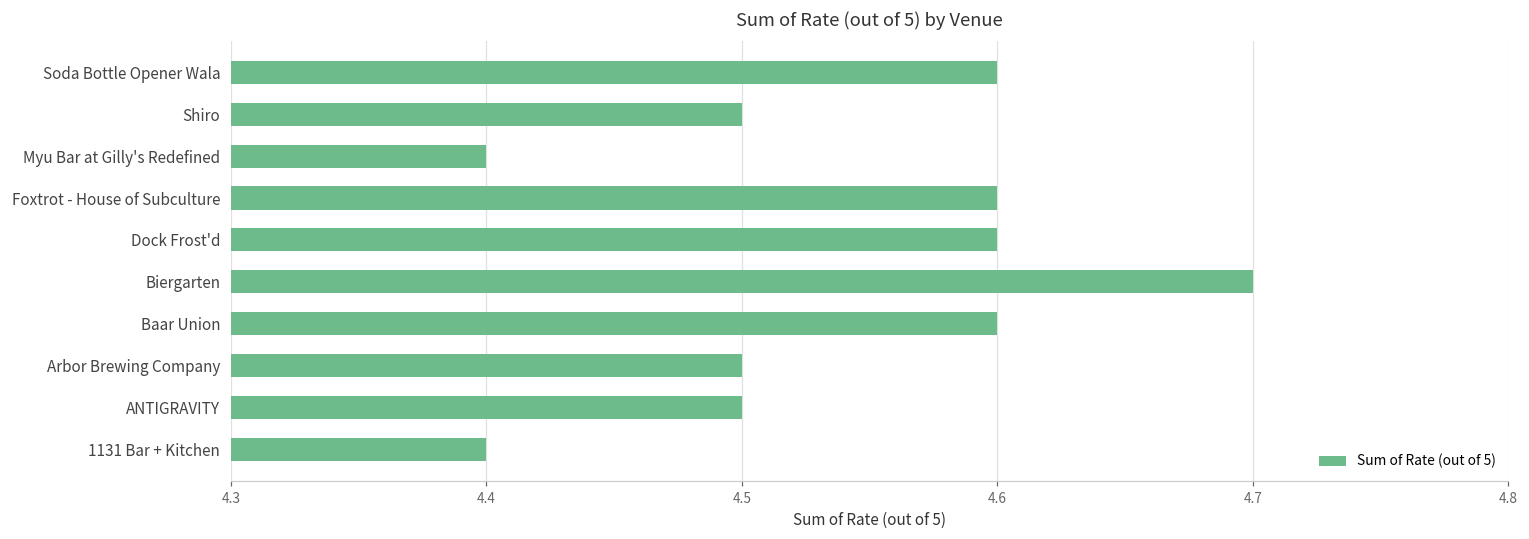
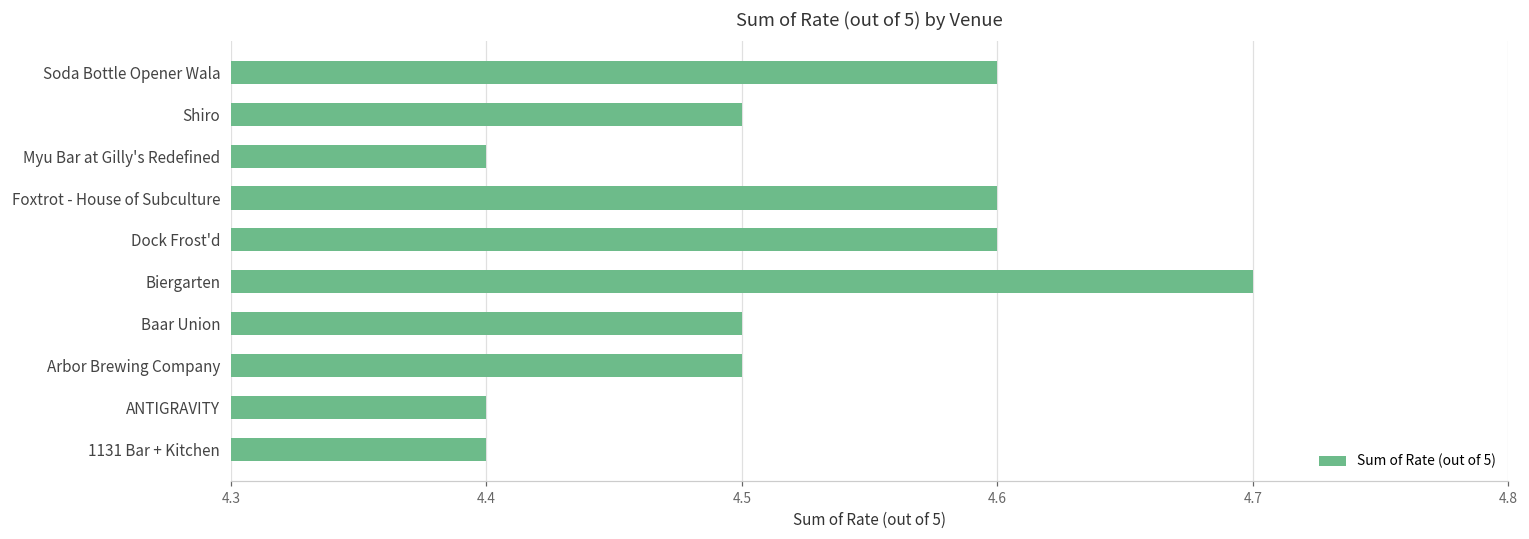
  {
    "Soda Bottle Opener Wala": 4.6,
    "Shiro": 4.5,
    "Myu Bar at Gilly's Redefined": 4.4,
    "Foxtrot - House of Subculture": 4.6,
    "Dock Frost'd": 4.6,
    "Biergarten": 4.7,
-   "Baar Union": 4.6,
+   "Baar Union": 4.5,
    "Arbor Brewing Company": 4.5,
-   "ANTIGRAVITY": 4.5,
+   "ANTIGRAVITY": 4.4,
    "1131 Bar + Kitchen": 4.4
  }
